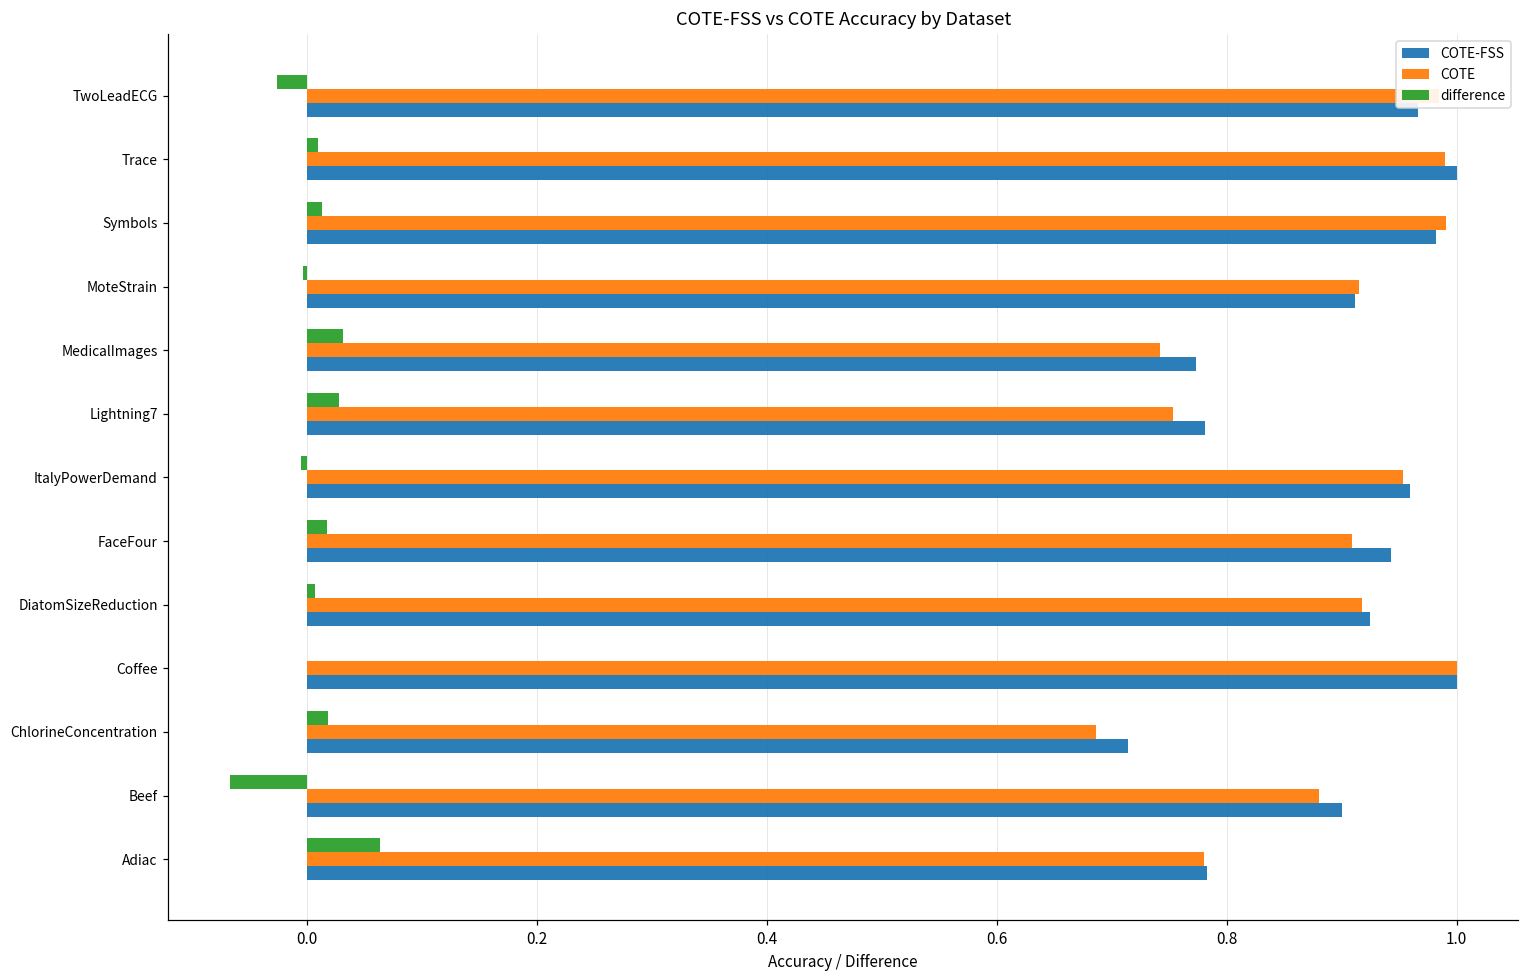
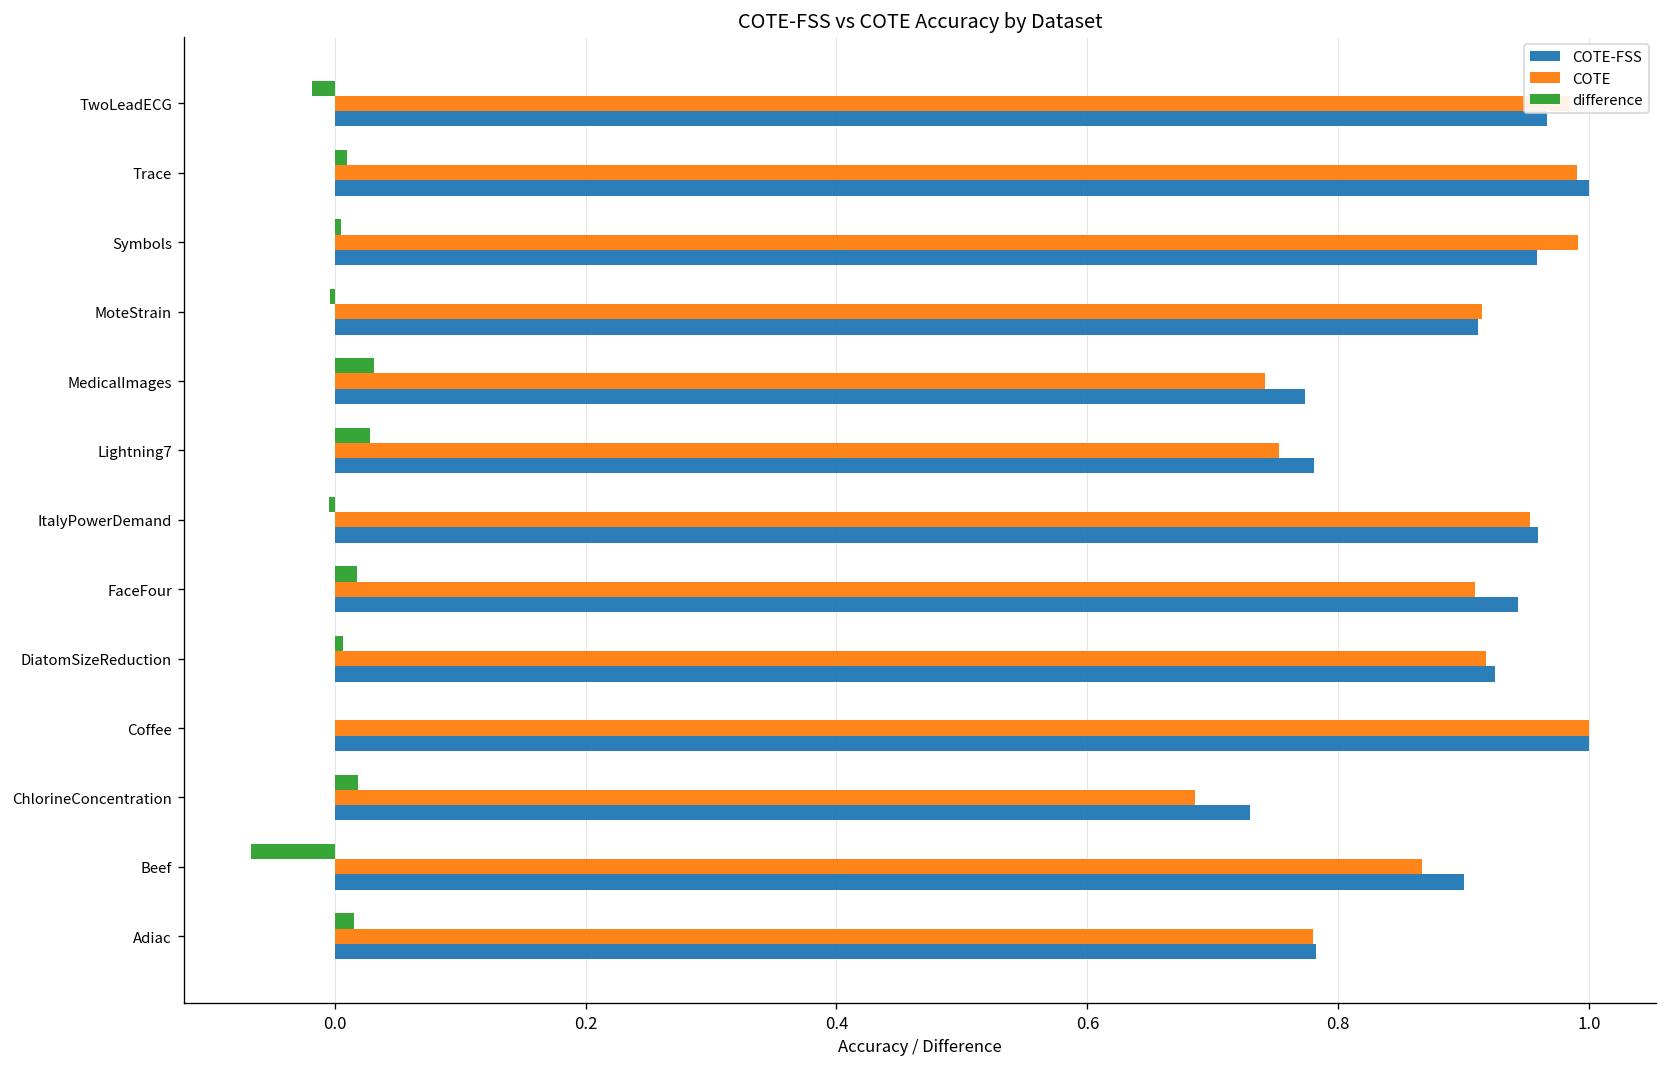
  {
    "COTE-FSS": {
      "TwoLeadECG": 0.967,
      "Trace": 1.000,
-     "Symbols": 0.982,
+     "Symbols": 0.959,
      "MoteStrain": 0.911,
      "MedicalImages": 0.774,
      "Lightning7": 0.781,
      "ItalyPowerDemand": 0.959,
      "FaceFour": 0.943,
      "DiatomSizeReduction": 0.925,
      "Coffee": 1.000,
-     "ChlorineConcentration": 0.715,
+     "ChlorineConcentration": 0.730,
      "Beef": 0.900,
      "Adiac": 0.783
    },
    "COTE": {
      "Trace": 0.990,
      "Symbols": 0.991,
      "MoteStrain": 0.915,
      "MedicalImages": 0.742,
      "Lightning7": 0.753,
      "ItalyPowerDemand": 0.953,
      "FaceFour": 0.909,
      "DiatomSizeReduction": 0.918,
      "Coffee": 1.000,
      "ChlorineConcentration": 0.686,
-     "Beef": 0.880,
+     "Beef": 0.867,
      "Adiac": 0.780
    },
    "difference": {
-     "TwoLeadECG": -0.026,
+     "TwoLeadECG": -0.018,
      "Trace": 0.010,
-     "Symbols": 0.013,
+     "Symbols": 0.005,
      "MoteStrain": -0.004,
      "MedicalImages": 0.032,
      "Lightning7": 0.028,
      "ItalyPowerDemand": -0.005,
      "FaceFour": 0.017,
      "DiatomSizeReduction": 0.007,
      "Coffee": 0.000,
      "ChlorineConcentration": 0.019,
      "Beef": -0.067,
-     "Adiac": 0.063
+     "Adiac": 0.016
    }
  }
